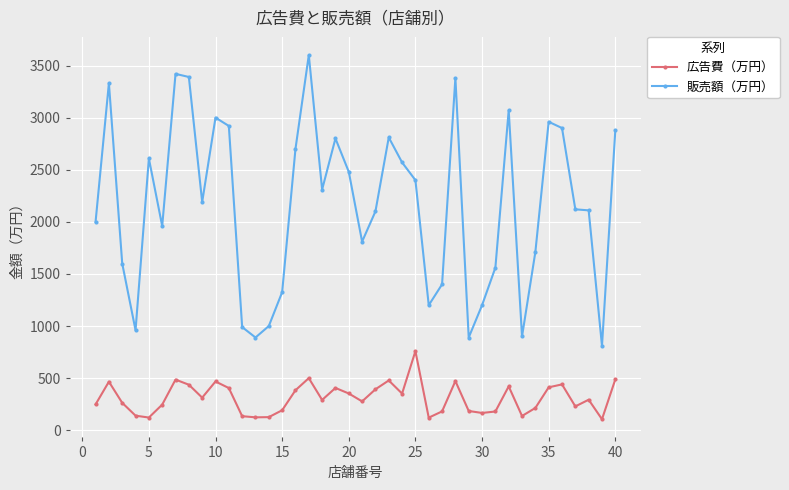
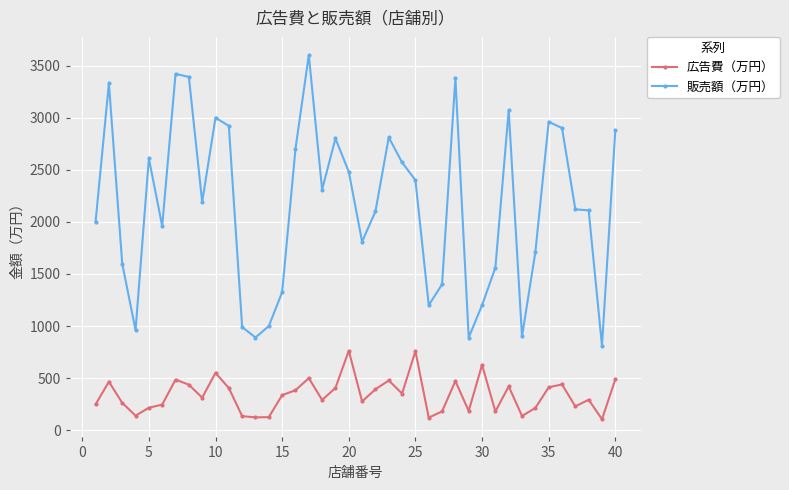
  {
    "広告費（万円）": {
-     "5": 120,
-     "10": 470,
-     "15": 190,
-     "20": 350,
+     "5": 220,
+     "10": 550,
+     "15": 340,
+     "20": 760,
      "25": 760,
-     "30": 170,
+     "30": 630,
      "35": 410,
      "40": 490
    },
    "販売額（万円）": {
      "5": 2610,
      "10": 3000,
      "15": 1330,
      "20": 2480,
      "25": 2400,
      "30": 1200,
      "35": 2960,
      "40": 2880
    }
  }
